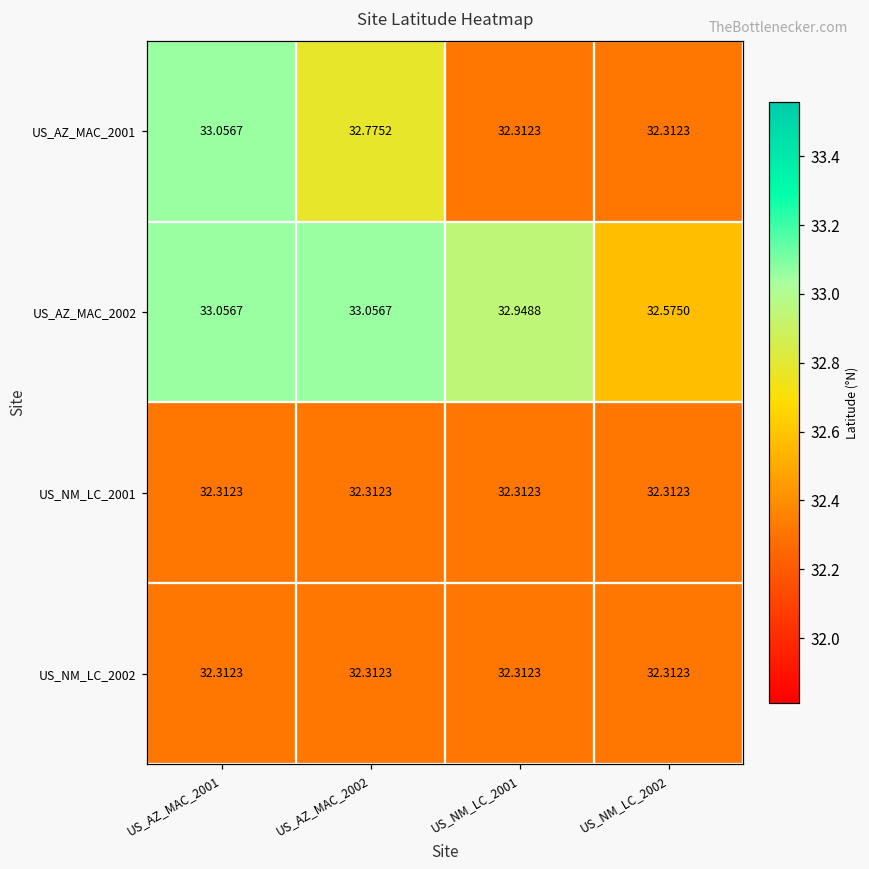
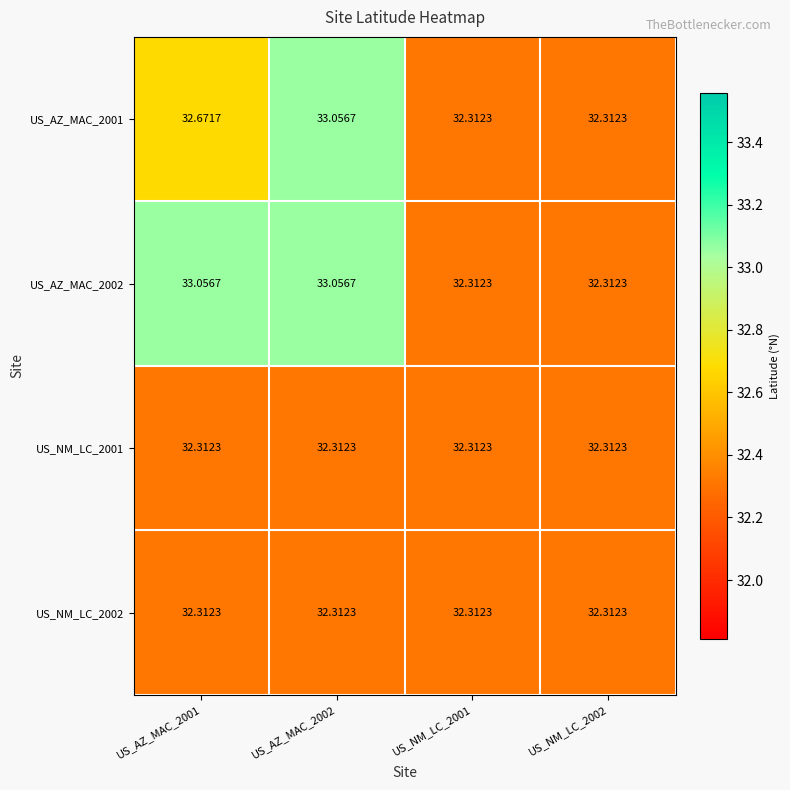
  {
    "US_AZ_MAC_2001": {
-     "US_AZ_MAC_2001": 33.0567,
-     "US_AZ_MAC_2002": 32.7752,
+     "US_AZ_MAC_2001": 32.6717,
+     "US_AZ_MAC_2002": 33.0567,
      "US_NM_LC_2001": 32.3123,
      "US_NM_LC_2002": 32.3123
    },
    "US_AZ_MAC_2002": {
      "US_AZ_MAC_2001": 33.0567,
      "US_AZ_MAC_2002": 33.0567,
-     "US_NM_LC_2001": 32.9488,
-     "US_NM_LC_2002": 32.5750
+     "US_NM_LC_2001": 32.3123,
+     "US_NM_LC_2002": 32.3123
    },
    "US_NM_LC_2001": {
      "US_AZ_MAC_2001": 32.3123,
      "US_AZ_MAC_2002": 32.3123,
      "US_NM_LC_2001": 32.3123,
      "US_NM_LC_2002": 32.3123
    },
    "US_NM_LC_2002": {
      "US_AZ_MAC_2001": 32.3123,
      "US_AZ_MAC_2002": 32.3123,
      "US_NM_LC_2001": 32.3123,
      "US_NM_LC_2002": 32.3123
    }
  }
